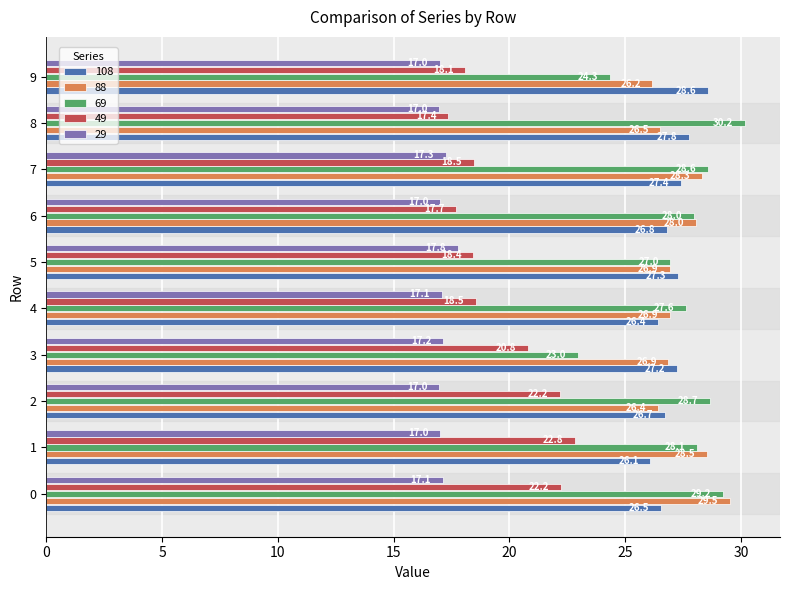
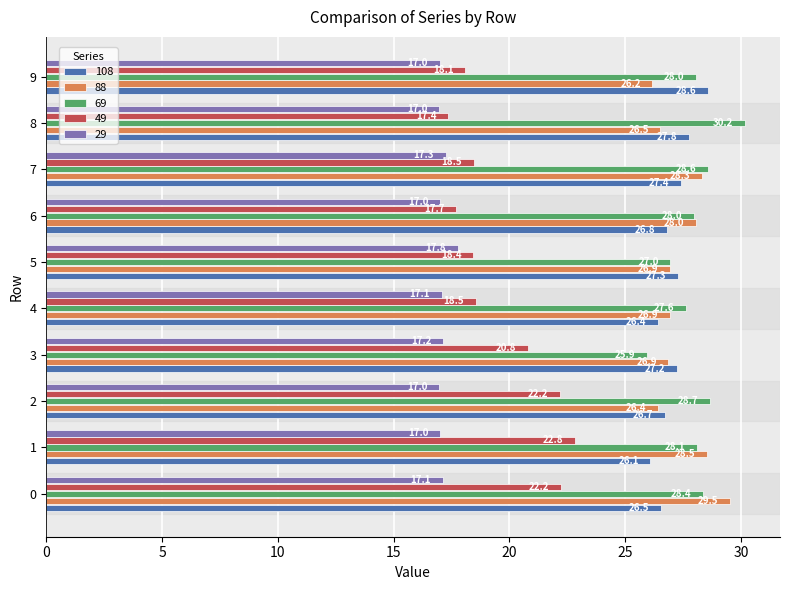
  {
    "69": {
-     "9": 24.3,
+     "9": 28.0,
      "8": 30.2,
      "7": 28.6,
      "5": 27.0,
      "4": 27.6,
-     "3": 23.0,
+     "3": 25.9,
      "2": 28.7,
-     "0": 29.2
+     "0": 28.4
    }
  }
